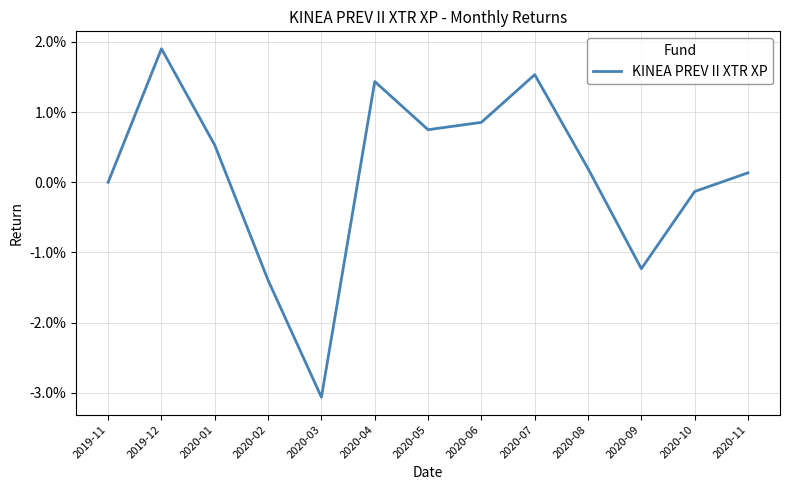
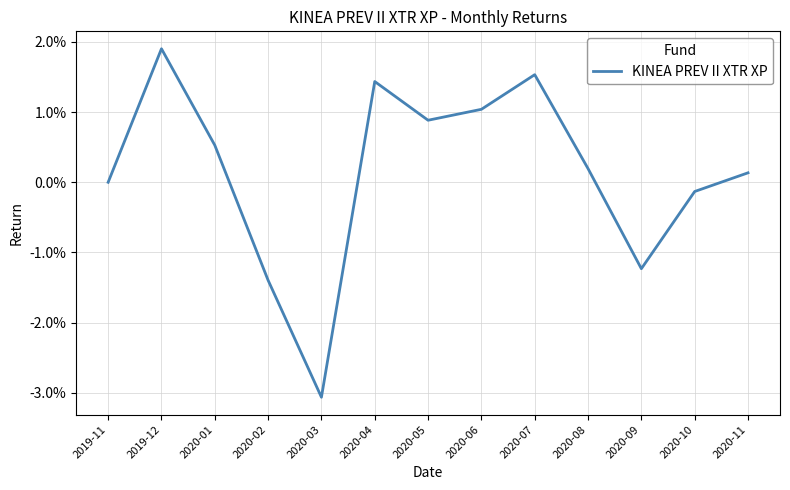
  {
    "2019-11": "0.0%",
    "2019-12": "1.9%",
    "2020-01": "0.5%",
    "2020-02": "-1.4%",
    "2020-03": "-3.1%",
    "2020-04": "1.4%",
-   "2020-05": "0.7%",
-   "2020-06": "0.9%",
+   "2020-05": "0.9%",
+   "2020-06": "1.0%",
    "2020-07": "1.5%",
    "2020-08": "0.2%",
    "2020-09": "-1.2%",
    "2020-10": "-0.1%",
    "2020-11": "0.1%"
  }
